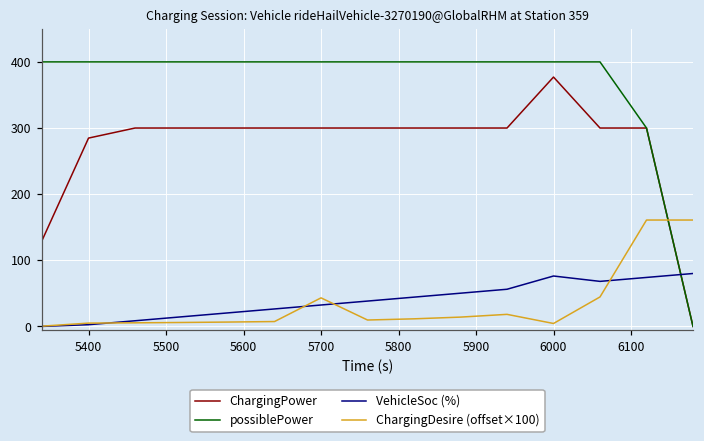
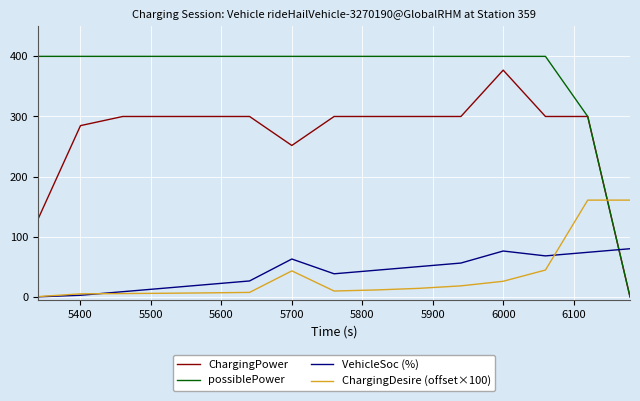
  {
    "ChargingPower": {
      "5400": 280,
-     "5700": 300,
+     "5700": 250,
      "6000": 380
    },
    "possiblePower": {
      "5400": 400,
      "5700": 400,
      "6000": 400
    },
    "VehicleSoc (%)": {
-     "5700": 30,
+     "5700": 60,
      "6000": 80
    },
    "ChargingDesire (offset×100)": {
      "5700": 40,
-     "6000": 0
+     "6000": 30
    }
  }
